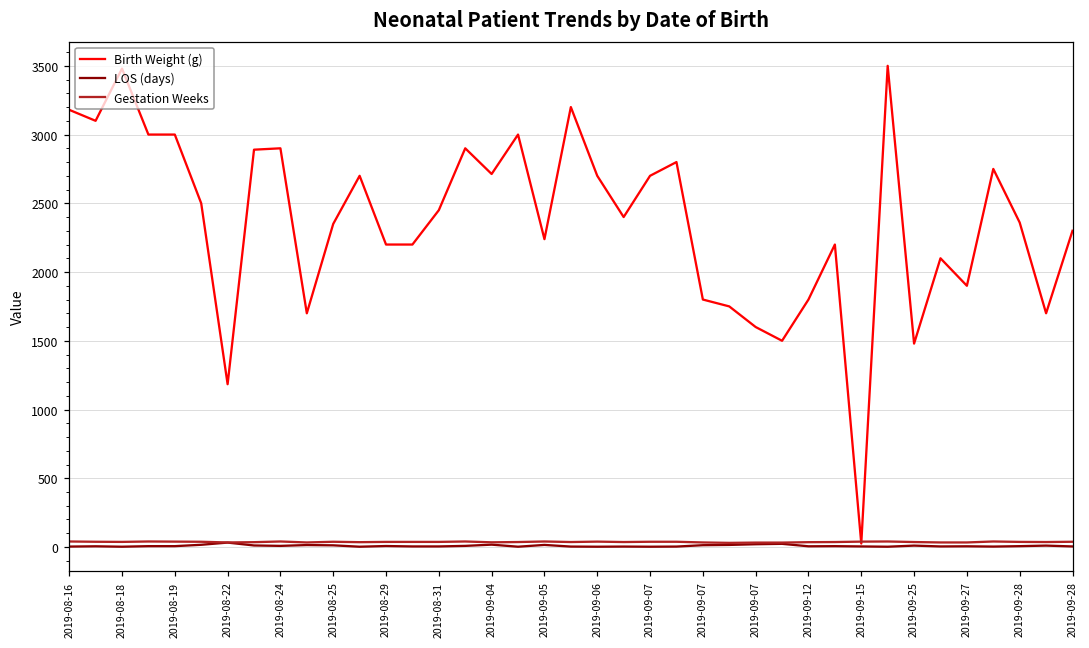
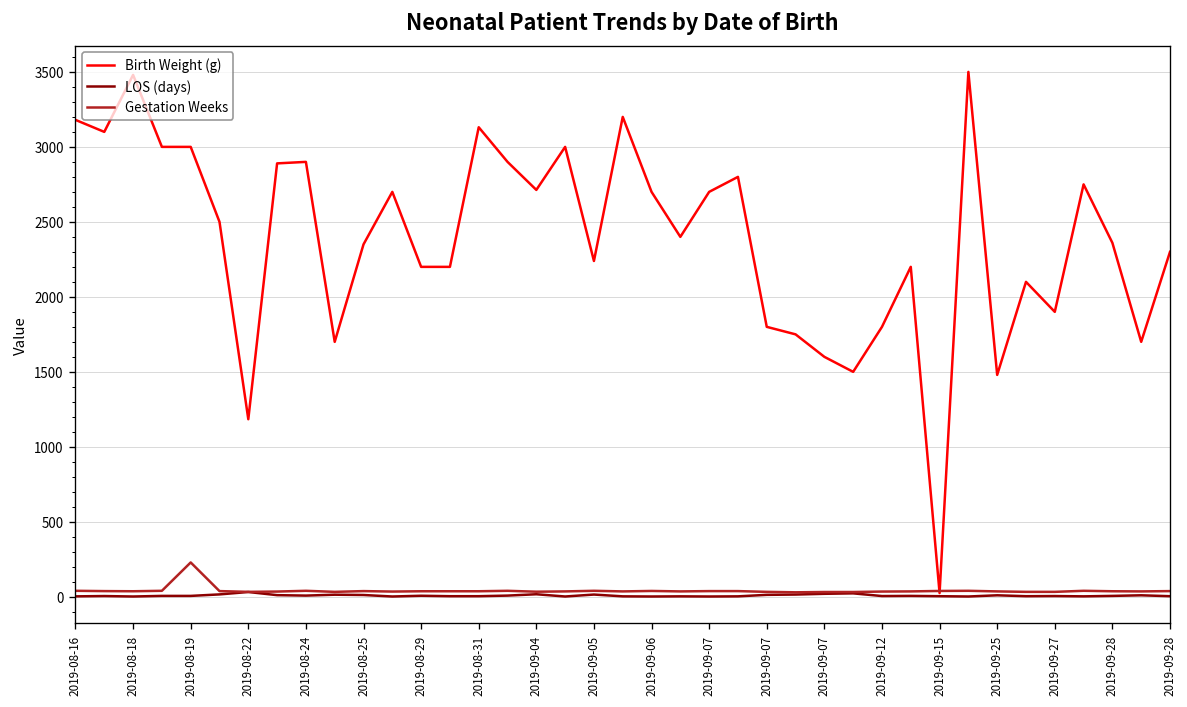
  {
    "Birth Weight (g)": {
      "2019-08-19": 3000,
-     "2019-08-31": 2450,
+     "2019-08-31": 3130,
      "2019-09-04": 2710,
      "2019-09-05": 2240,
      "2019-09-12": 1800,
      "2019-09-25": 1480
    },
    "LOS (days)": {
      "2019-08-18": 0,
      "2019-08-19": 10,
      "2019-08-31": 0,
      "2019-09-05": 20,
      "2019-09-12": 10,
      "2019-09-25": 10
    },
    "Gestation Weeks": {
      "2019-08-18": 40,
-     "2019-08-19": 40,
+     "2019-08-19": 230,
      "2019-08-31": 40,
      "2019-09-05": 40,
      "2019-09-12": 40,
      "2019-09-25": 40
    }
  }
